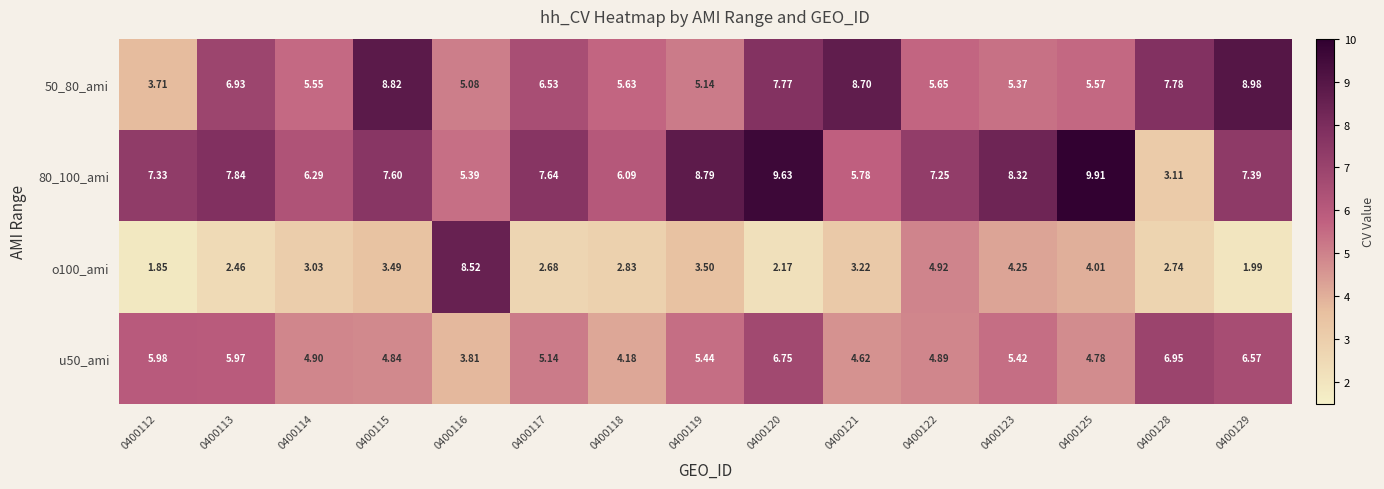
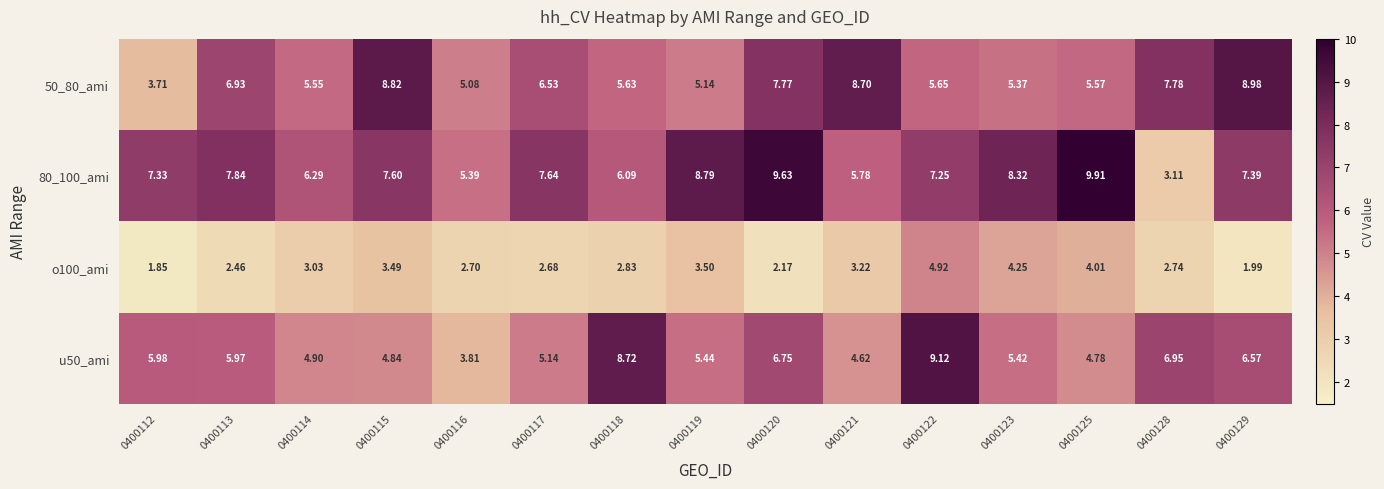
  {
    "50_80_ami": {
      "0400112": 3.71,
      "0400113": 6.93,
      "0400114": 5.55,
      "0400115": 8.82,
      "0400116": 5.08,
      "0400117": 6.53,
      "0400118": 5.63,
      "0400119": 5.14,
      "0400120": 7.77,
      "0400121": 8.70,
      "0400122": 5.65,
      "0400123": 5.37,
      "0400125": 5.57,
      "0400128": 7.78,
      "0400129": 8.98
    },
    "80_100_ami": {
      "0400112": 7.33,
      "0400113": 7.84,
      "0400114": 6.29,
      "0400115": 7.60,
      "0400116": 5.39,
      "0400117": 7.64,
      "0400118": 6.09,
      "0400119": 8.79,
      "0400120": 9.63,
      "0400121": 5.78,
      "0400122": 7.25,
      "0400123": 8.32,
      "0400125": 9.91,
      "0400128": 3.11,
      "0400129": 7.39
    },
    "o100_ami": {
      "0400112": 1.85,
      "0400113": 2.46,
      "0400114": 3.03,
      "0400115": 3.49,
-     "0400116": 8.52,
+     "0400116": 2.70,
      "0400117": 2.68,
      "0400118": 2.83,
      "0400119": 3.50,
      "0400120": 2.17,
      "0400121": 3.22,
      "0400122": 4.92,
      "0400123": 4.25,
      "0400125": 4.01,
      "0400128": 2.74,
      "0400129": 1.99
    },
    "u50_ami": {
      "0400112": 5.98,
      "0400113": 5.97,
      "0400114": 4.90,
      "0400115": 4.84,
      "0400116": 3.81,
      "0400117": 5.14,
-     "0400118": 4.18,
+     "0400118": 8.72,
      "0400119": 5.44,
      "0400120": 6.75,
      "0400121": 4.62,
-     "0400122": 4.89,
+     "0400122": 9.12,
      "0400123": 5.42,
      "0400125": 4.78,
      "0400128": 6.95,
      "0400129": 6.57
    }
  }
